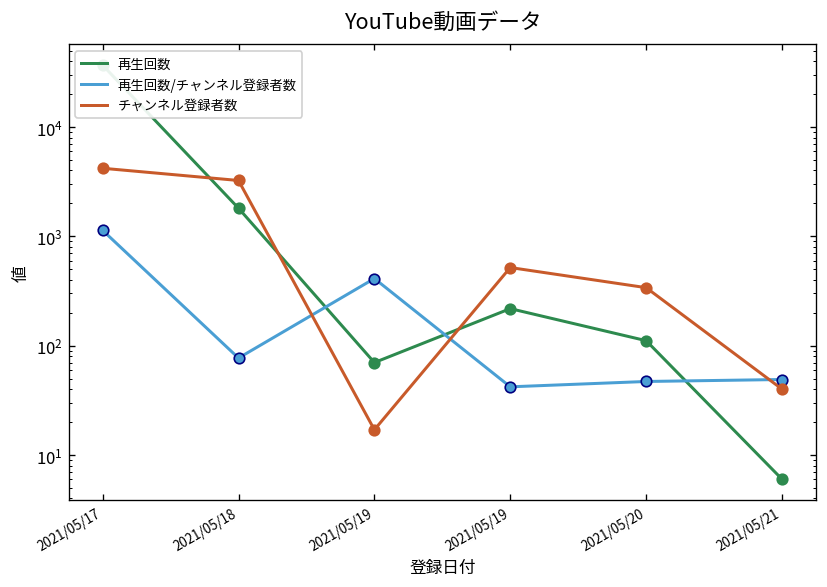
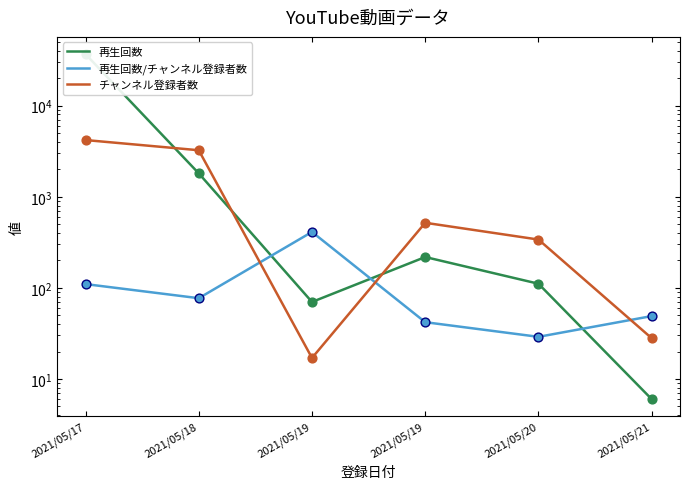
  {
    "再生回数": {
      "2021/05/18": 1800,
      "2021/05/20": 110,
      "2021/05/21": 6
    },
    "再生回数/チャンネル登録者数": {
-     "2021/05/17": 1100,
+     "2021/05/17": 110,
      "2021/05/18": 80,
-     "2021/05/20": 50,
+     "2021/05/20": 29,
      "2021/05/21": 50
    },
    "チャンネル登録者数": {
      "2021/05/17": 4000,
      "2021/05/18": 3200,
      "2021/05/20": 340,
-     "2021/05/21": 40
+     "2021/05/21": 28
    }
  }
